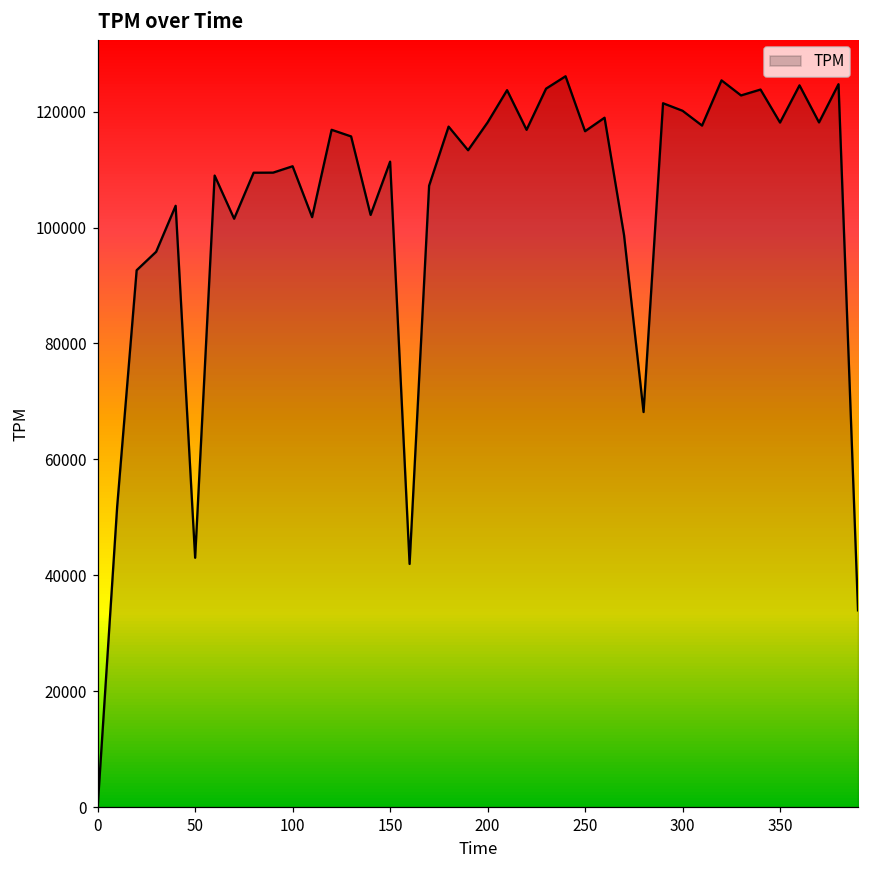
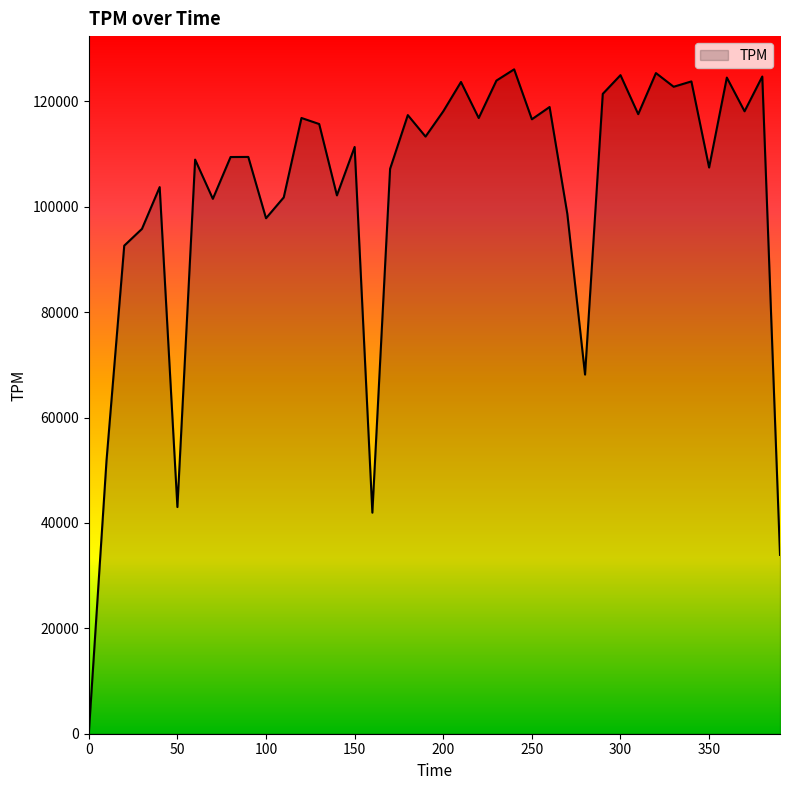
  {
    "0": 0,
    "50": 43000,
-   "100": 111000,
+   "100": 98000,
    "150": 111000,
    "200": 118000,
    "250": 117000,
-   "300": 120000,
-   "350": 118000
+   "300": 125000,
+   "350": 107000
  }
